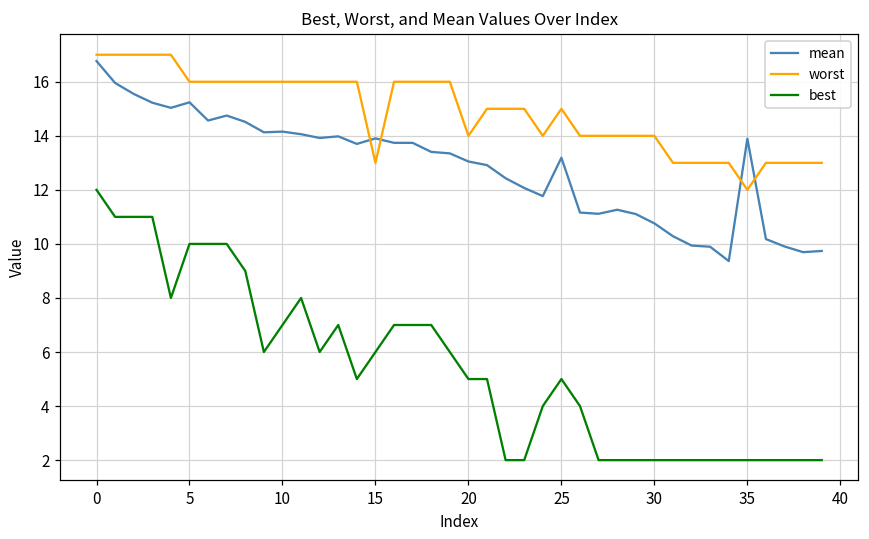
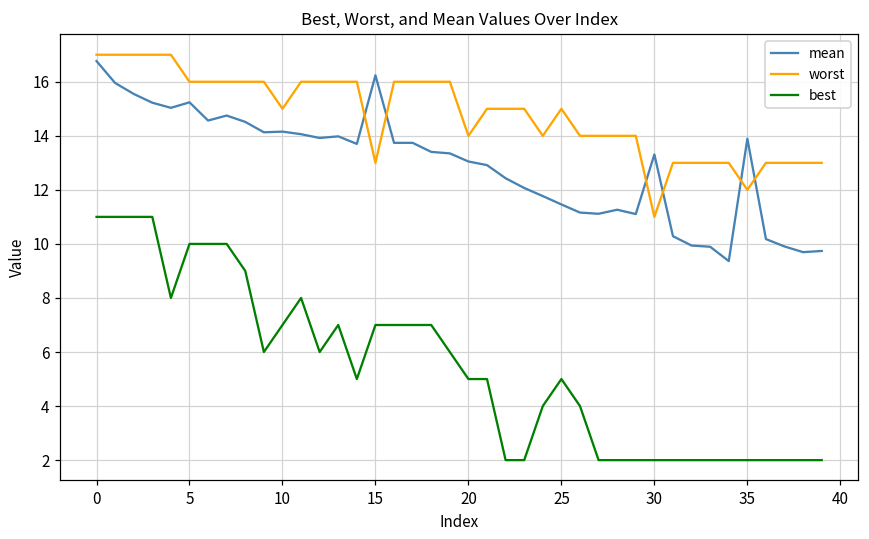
  {
    "mean": {
      "0": 16.8,
      "5": 15.2,
      "10": 14.2,
-     "15": 13.9,
+     "15": 16.2,
      "20": 13.1,
-     "25": 13.2,
-     "30": 10.8,
+     "25": 11.5,
+     "30": 13.3,
      "35": 13.9
    },
    "worst": {
      "0": 17,
      "5": 16,
-     "10": 16,
+     "10": 15,
      "15": 13,
      "20": 14,
      "25": 15,
-     "30": 14,
+     "30": 11,
      "35": 12
    },
    "best": {
-     "0": 12,
+     "0": 11,
      "5": 10,
      "10": 7,
-     "15": 6,
+     "15": 7,
      "20": 5,
      "25": 5,
      "30": 2,
      "35": 2
    }
  }
